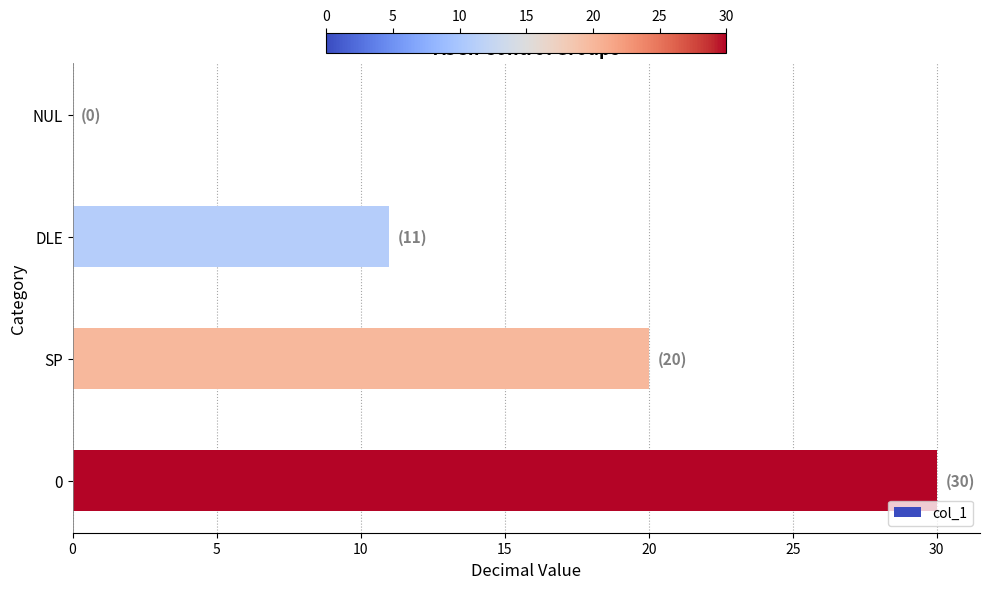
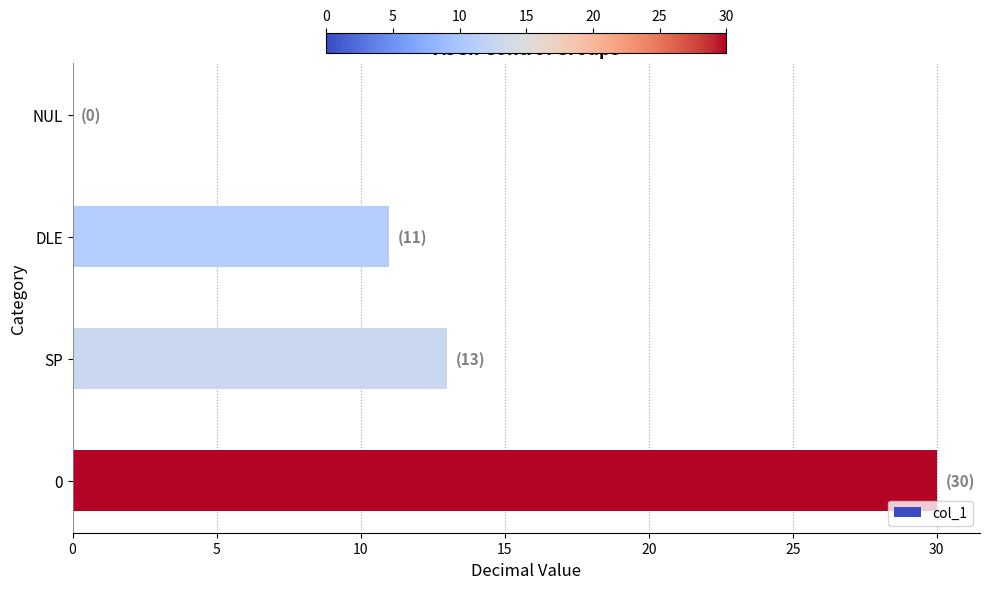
  {
    "NUL": "(0)",
    "DLE": "(11)",
-   "SP": "(20)",
+   "SP": "(13)",
    "0": "(30)"
  }
